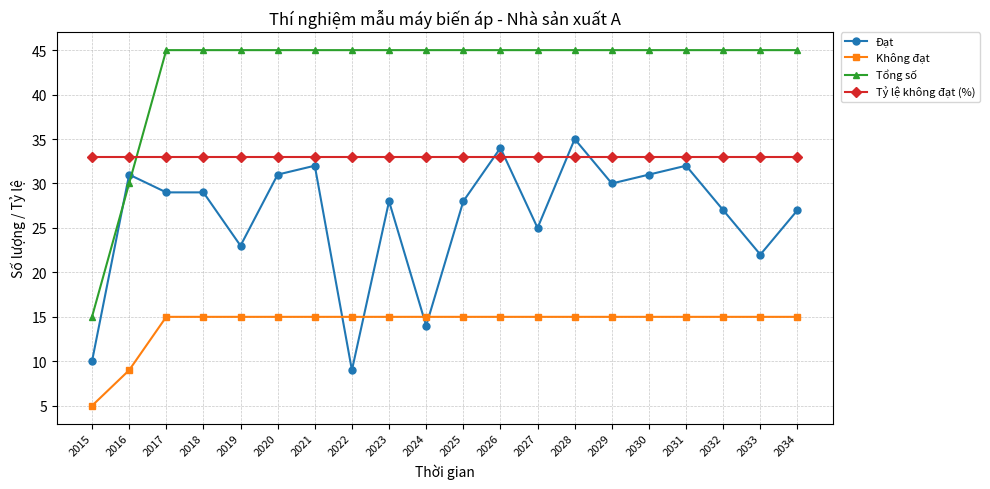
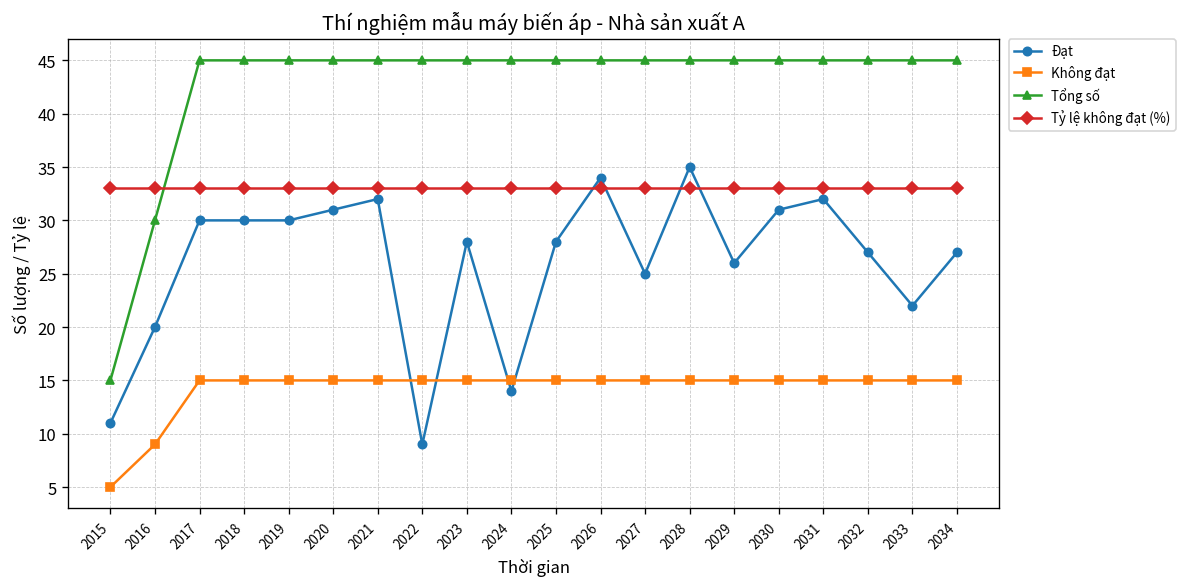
  {
    "Đạt": {
-     "2015": 10,
-     "2016": 31,
-     "2017": 29,
-     "2018": 29,
-     "2019": 23,
+     "2015": 11,
+     "2016": 20,
+     "2017": 30,
+     "2018": 30,
+     "2019": 30,
      "2020": 31,
      "2021": 32,
      "2022": 9,
      "2023": 28,
      "2024": 14,
      "2025": 28,
      "2026": 34,
      "2027": 25,
      "2028": 35,
-     "2029": 30,
+     "2029": 26,
      "2030": 31,
      "2031": 32,
      "2032": 27,
      "2033": 22,
      "2034": 27
    },
    "Không đạt": {
      "2015": 5,
      "2016": 9,
      "2017": 15,
      "2018": 15,
      "2019": 15,
      "2020": 15,
      "2021": 15,
      "2022": 15,
      "2023": 15,
      "2024": 15,
      "2025": 15,
      "2026": 15,
      "2027": 15,
      "2028": 15,
      "2029": 15,
      "2030": 15,
      "2031": 15,
      "2032": 15,
      "2033": 15,
      "2034": 15
    },
    "Tổng số": {
      "2015": 15,
      "2016": 30,
      "2017": 45,
      "2018": 45,
      "2019": 45,
      "2020": 45,
      "2021": 45,
      "2022": 45,
      "2023": 45,
      "2024": 45,
      "2025": 45,
      "2026": 45,
      "2027": 45,
      "2028": 45,
      "2029": 45,
      "2030": 45,
      "2031": 45,
      "2032": 45,
      "2033": 45,
      "2034": 45
    },
    "Tỷ lệ không đạt (%)": {
      "2015": 33,
      "2016": 33,
      "2017": 33,
      "2018": 33,
      "2019": 33,
      "2020": 33,
      "2021": 33,
      "2022": 33,
      "2023": 33,
      "2024": 33,
      "2025": 33,
      "2026": 33,
      "2027": 33,
      "2028": 33,
      "2029": 33,
      "2030": 33,
      "2031": 33,
      "2032": 33,
      "2033": 33,
      "2034": 33
    }
  }
